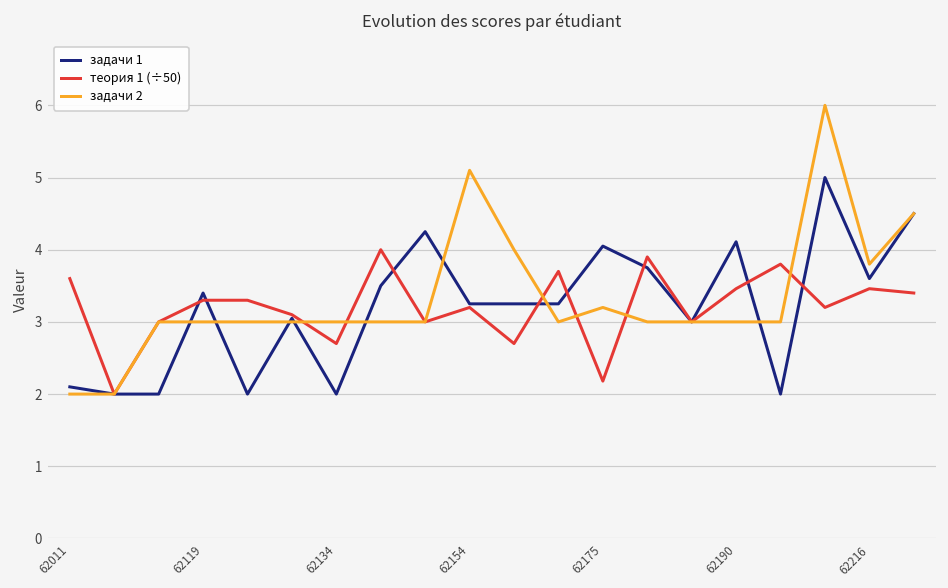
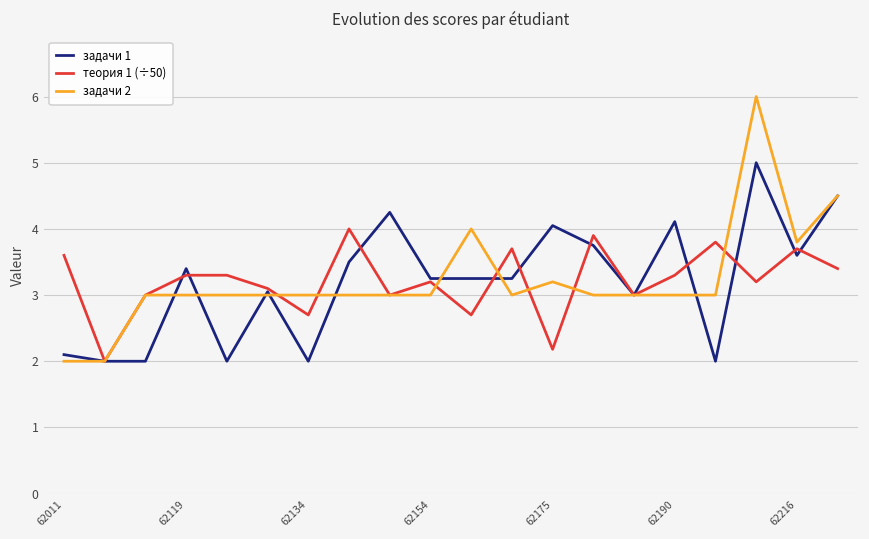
  {
    "задачи 1": {
      "62011": 2.1,
      "62119": 3.4,
      "62134": 2.0,
      "62154": 3.3,
      "62175": 4.1,
      "62190": 4.1,
      "62216": 3.6
    },
    "теория 1 (÷50)": {
      "62011": 3.6,
      "62119": 3.3,
      "62134": 2.7,
      "62154": 3.2,
      "62175": 2.2,
-     "62190": 3.5,
-     "62216": 3.5
+     "62190": 3.3,
+     "62216": 3.7
    },
    "задачи 2": {
      "62011": 2.0,
      "62119": 3.0,
      "62134": 3.0,
-     "62154": 5.1,
+     "62154": 3.0,
      "62175": 3.2,
      "62190": 3.0,
      "62216": 3.8
    }
  }
